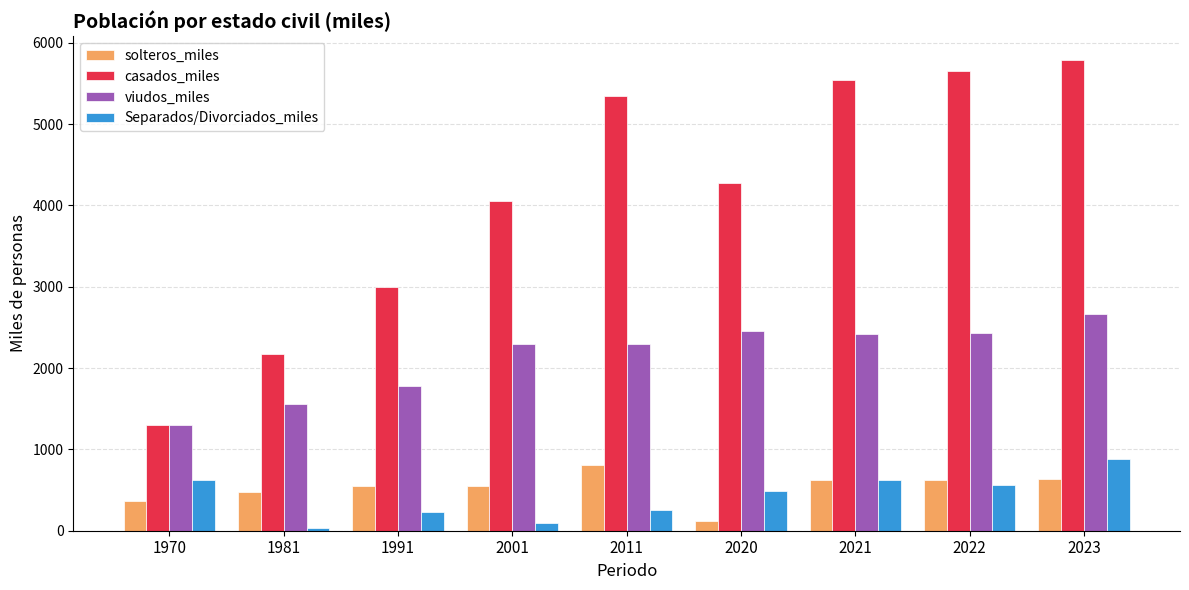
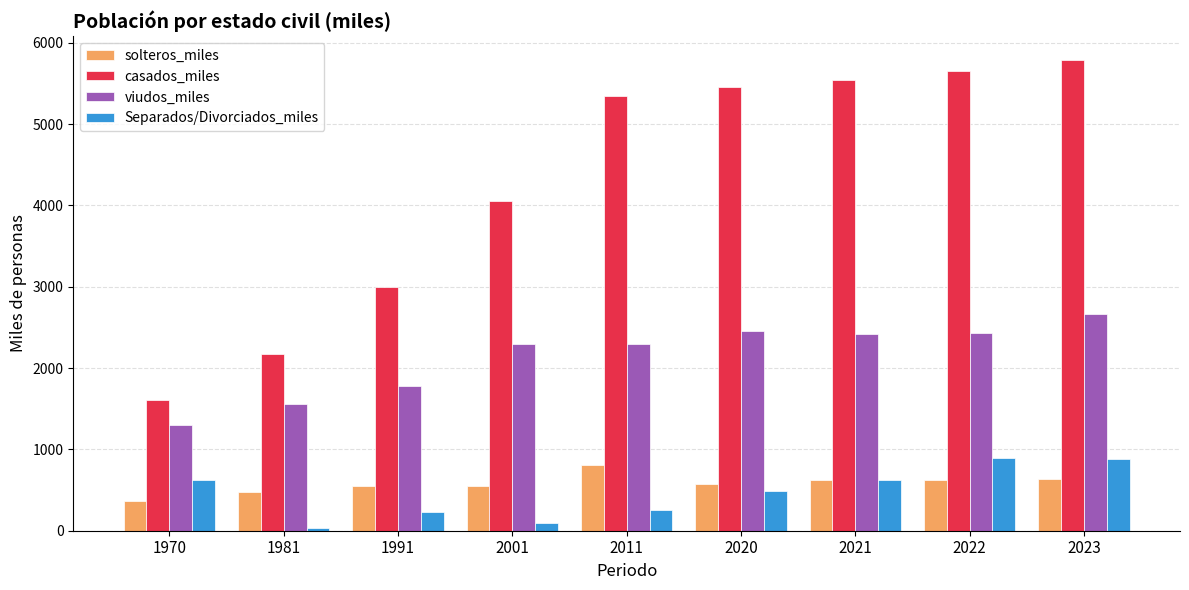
  {
    "solteros_miles": {
      "1970": 400,
      "1981": 500,
      "1991": 600,
      "2001": 500,
      "2011": 800,
-     "2020": 100,
+     "2020": 600,
      "2021": 600,
      "2022": 600,
      "2023": 600
    },
    "casados_miles": {
-     "1970": 1300,
+     "1970": 1600,
      "1981": 2200,
      "1991": 3000,
      "2001": 4100,
      "2011": 5300,
-     "2020": 4300,
+     "2020": 5500,
      "2021": 5500,
      "2022": 5700,
      "2023": 5800
    },
    "viudos_miles": {
      "1970": 1300,
      "1981": 1600,
      "1991": 1800,
      "2001": 2300,
      "2011": 2300,
      "2020": 2500,
      "2021": 2400,
      "2022": 2400,
      "2023": 2700
    },
    "Separados/Divorciados_miles": {
      "1970": 600,
      "1991": 200,
      "2001": 100,
      "2011": 300,
      "2020": 500,
      "2021": 600,
-     "2022": 600,
+     "2022": 900,
      "2023": 900
    }
  }
